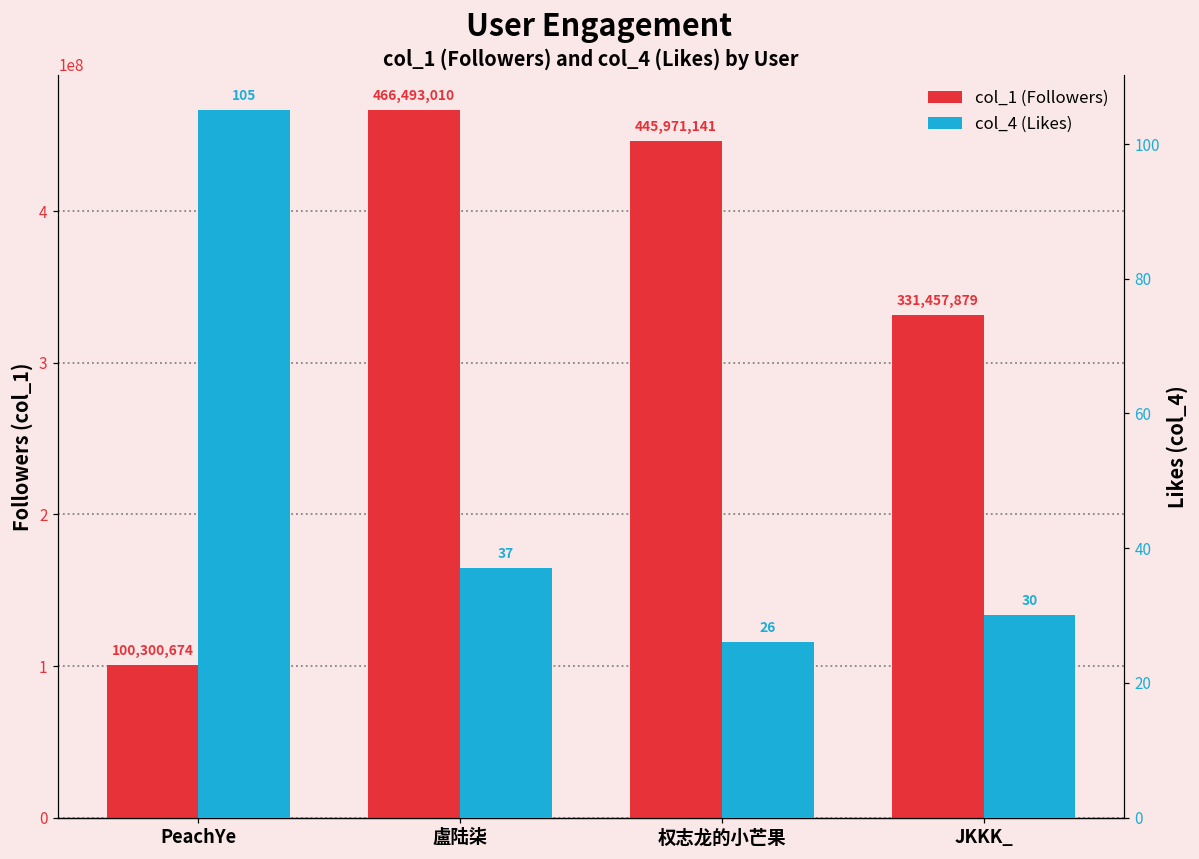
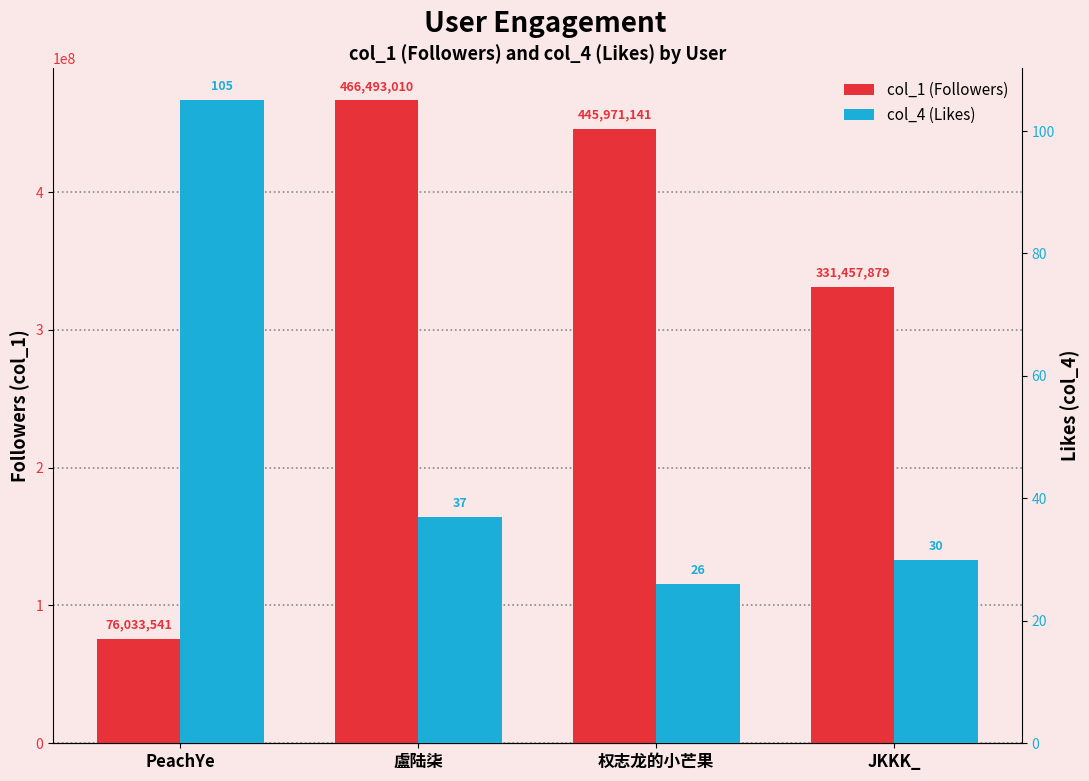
  {
    "col_1 (Followers)": {
-     "PeachYe": "100,300,674",
+     "PeachYe": "76,033,541",
      "盧陆柒": "466,493,010",
      "权志龙的小芒果": "445,971,141",
      "JKKK_": "331,457,879"
    },
    "col_4 (Likes)": {
      "PeachYe": "105",
      "盧陆柒": "37",
      "权志龙的小芒果": "26",
      "JKKK_": "30"
    }
  }
